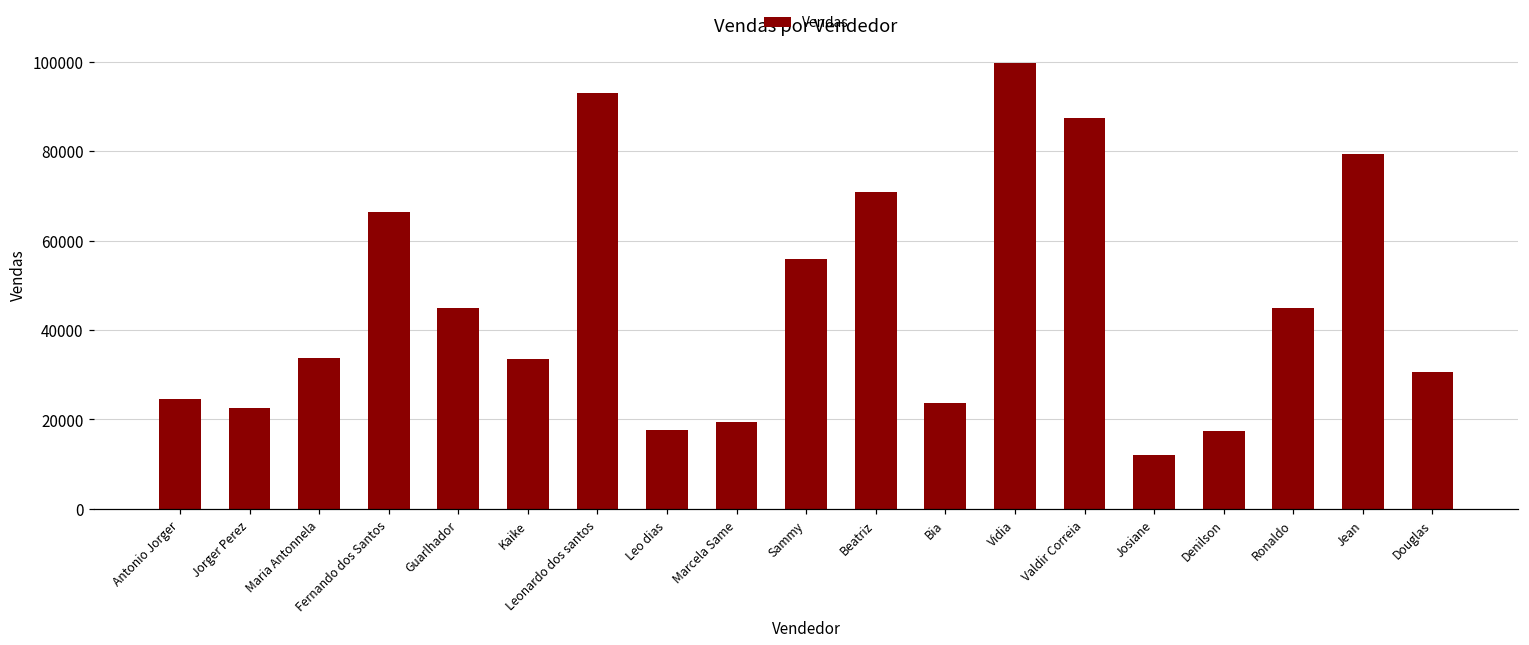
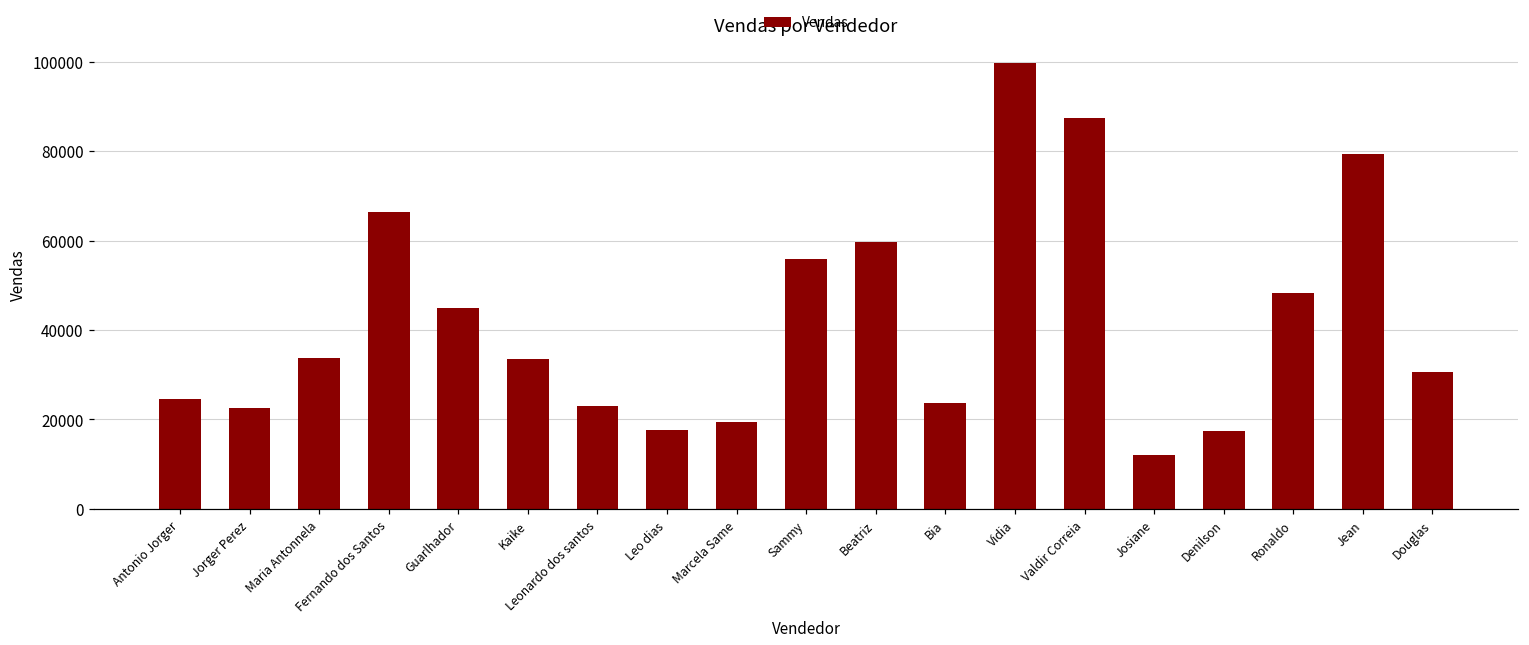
  {
    "Antonio Jorger": 25000,
    "Jorger Perez": 22000,
    "Maria Antonnela": 34000,
    "Fernando dos Santos": 66000,
    "Guarlhador": 45000,
    "Kaike": 34000,
-   "Leonardo dos santos": 93000,
+   "Leonardo dos santos": 23000,
    "Leo dias": 18000,
    "Marcela Same": 19000,
    "Sammy": 56000,
-   "Beatriz": 71000,
+   "Beatriz": 60000,
    "Bia": 24000,
    "Vidia": 100000,
    "Valdir Correia": 87000,
    "Josiane": 12000,
    "Denilson": 17000,
-   "Ronaldo": 45000,
+   "Ronaldo": 48000,
    "Jean": 79000,
    "Douglas": 31000
  }
